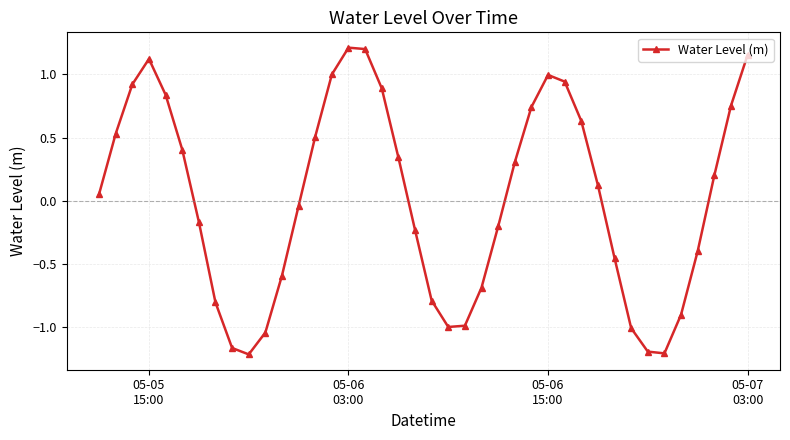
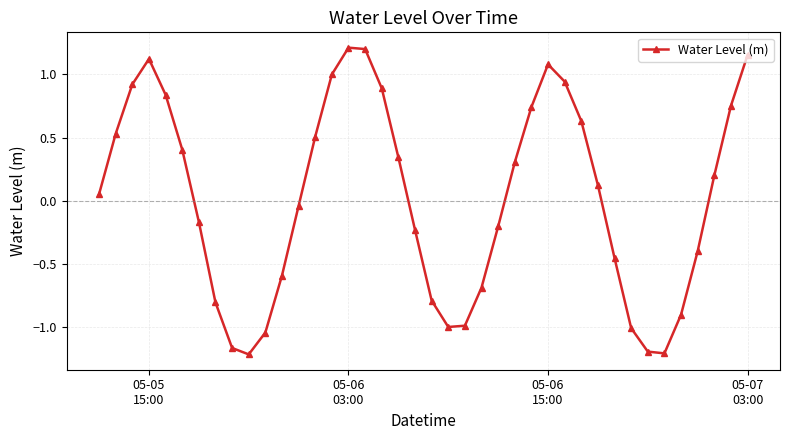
  {
    "05-05 15:00": 1.12,
    "05-06 03:00": 1.21,
-   "05-06 15:00": 0.99
+   "05-06 15:00": 1.08
  }
